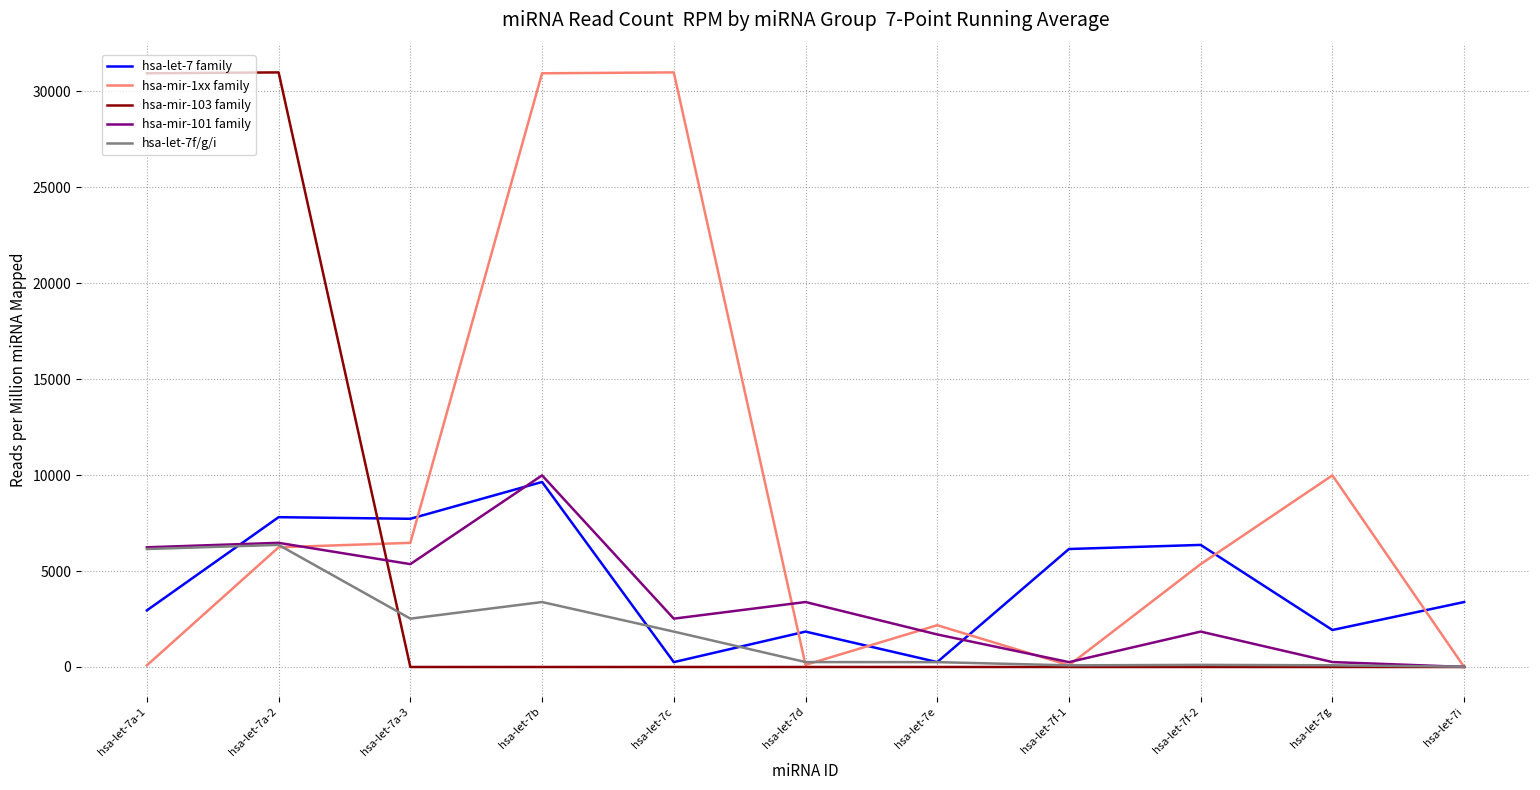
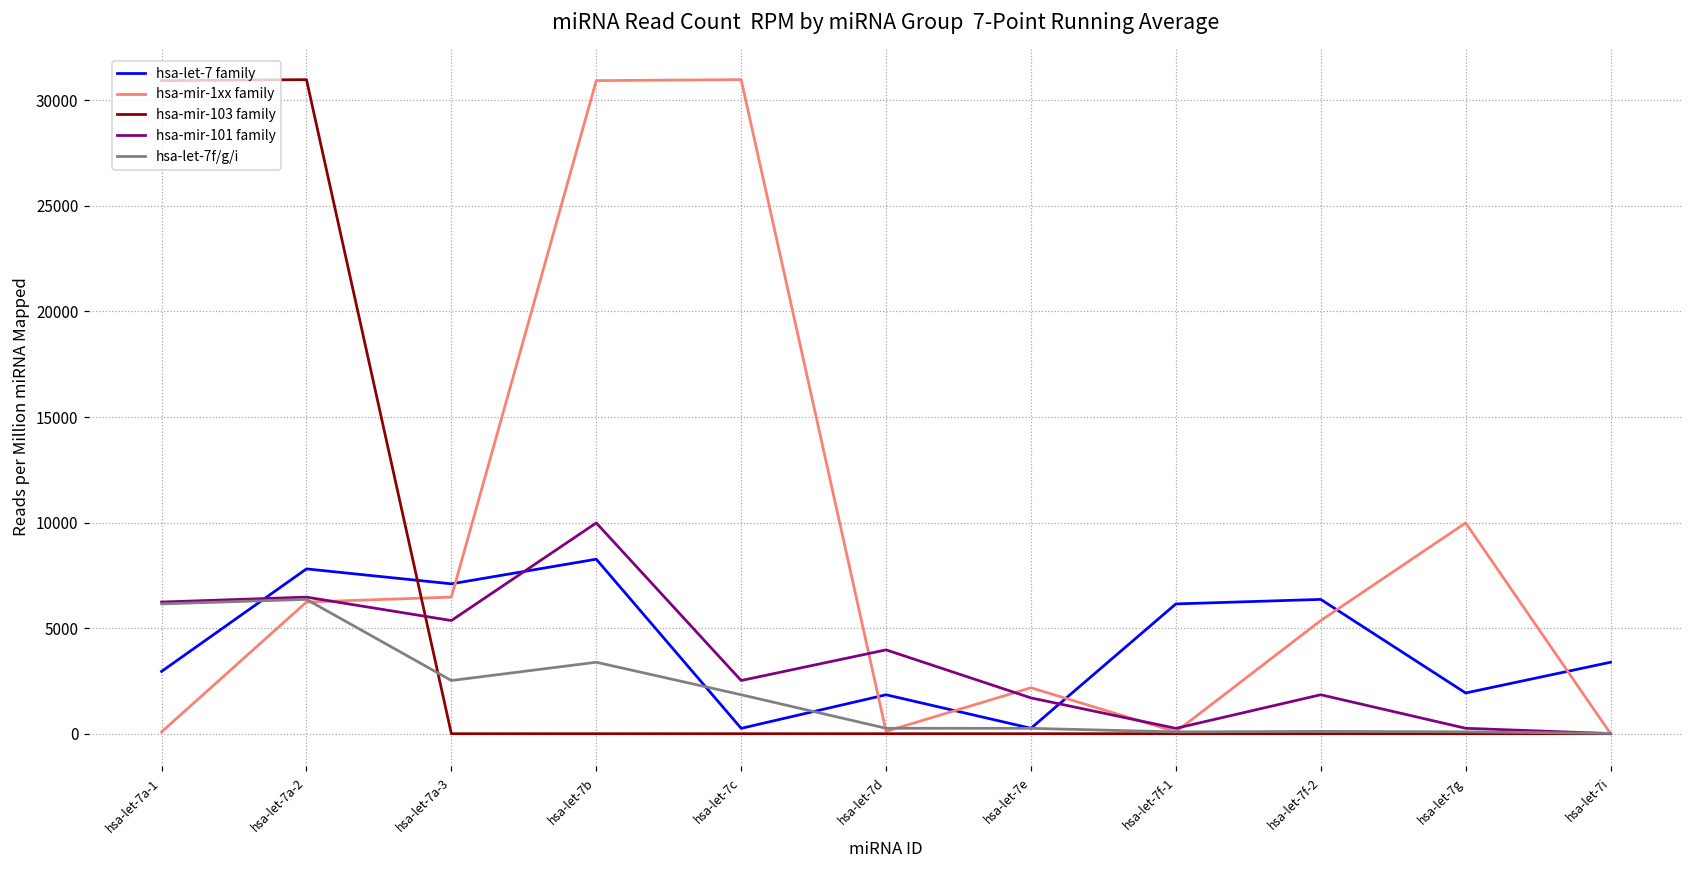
  {
    "hsa-let-7 family": {
      "hsa-let-7a-1": 3000,
      "hsa-let-7a-2": 7800,
-     "hsa-let-7a-3": 7700,
-     "hsa-let-7b": 9600,
+     "hsa-let-7a-3": 7100,
+     "hsa-let-7b": 8300,
      "hsa-let-7c": 300,
      "hsa-let-7d": 1800,
      "hsa-let-7f-1": 6100,
      "hsa-let-7f-2": 6400,
      "hsa-let-7g": 1900,
      "hsa-let-7i": 3400
    },
    "hsa-mir-1xx family": {
      "hsa-let-7a-1": 100,
      "hsa-let-7a-3": 6500,
      "hsa-let-7b": 30900,
      "hsa-let-7c": 31000,
      "hsa-let-7e": 2200,
      "hsa-let-7f-2": 5400,
      "hsa-let-7g": 10000
    },
    "hsa-mir-103 family": {
      "hsa-let-7a-2": 31000,
      "hsa-let-7a-3": 0,
      "hsa-let-7b": 0,
      "hsa-let-7c": 0,
      "hsa-let-7e": 0
    },
    "hsa-mir-101 family": {
      "hsa-let-7a-3": 5400,
      "hsa-let-7b": 10000,
      "hsa-let-7c": 2500,
-     "hsa-let-7d": 3400,
+     "hsa-let-7d": 4000,
      "hsa-let-7e": 1700,
      "hsa-let-7f-1": 300,
      "hsa-let-7f-2": 1800,
      "hsa-let-7g": 300
    },
    "hsa-let-7f/g/i": {
      "hsa-let-7a-3": 2500,
      "hsa-let-7b": 3400,
      "hsa-let-7c": 1800,
      "hsa-let-7d": 300
    }
  }
